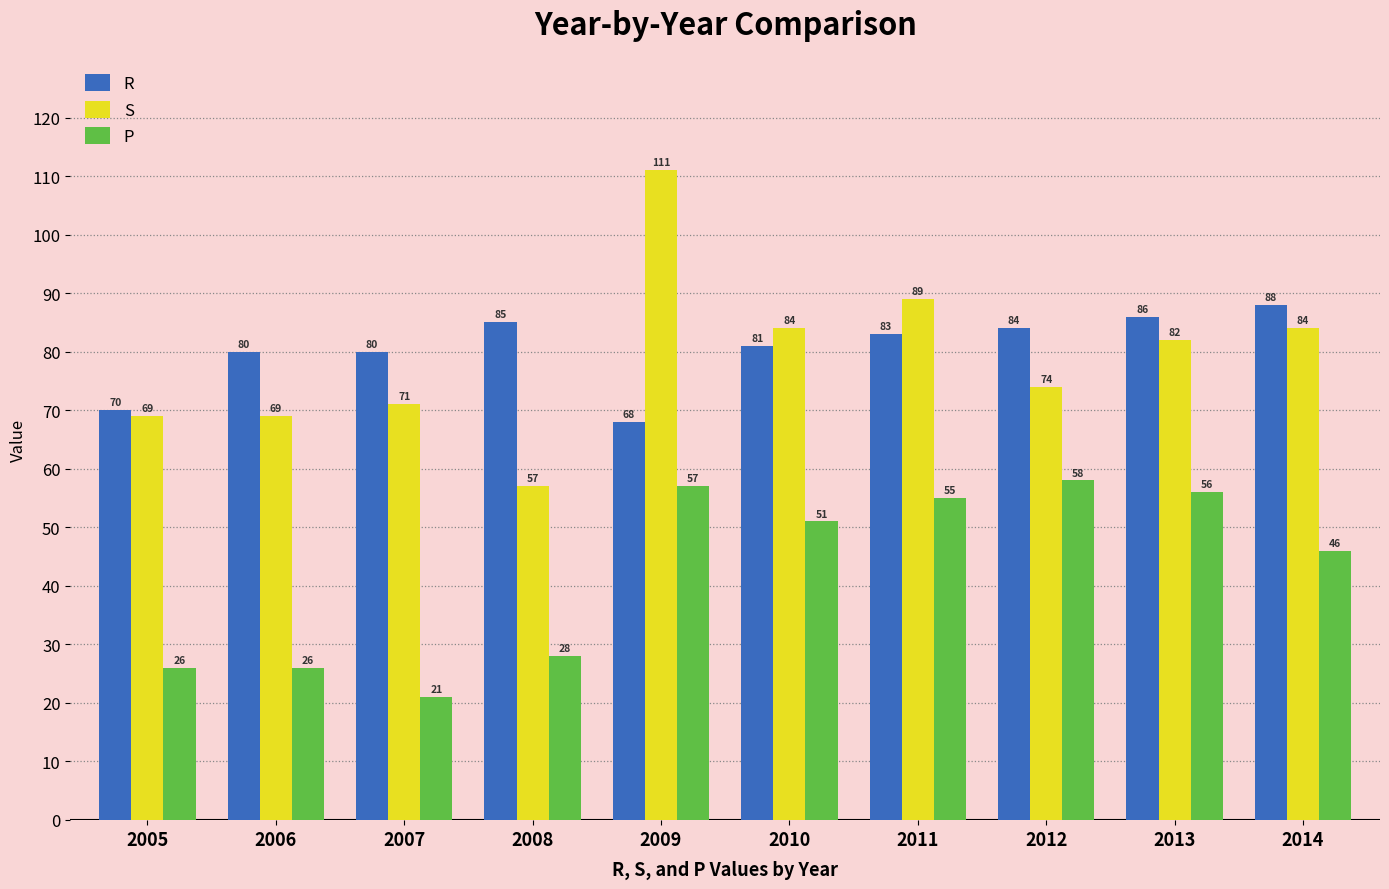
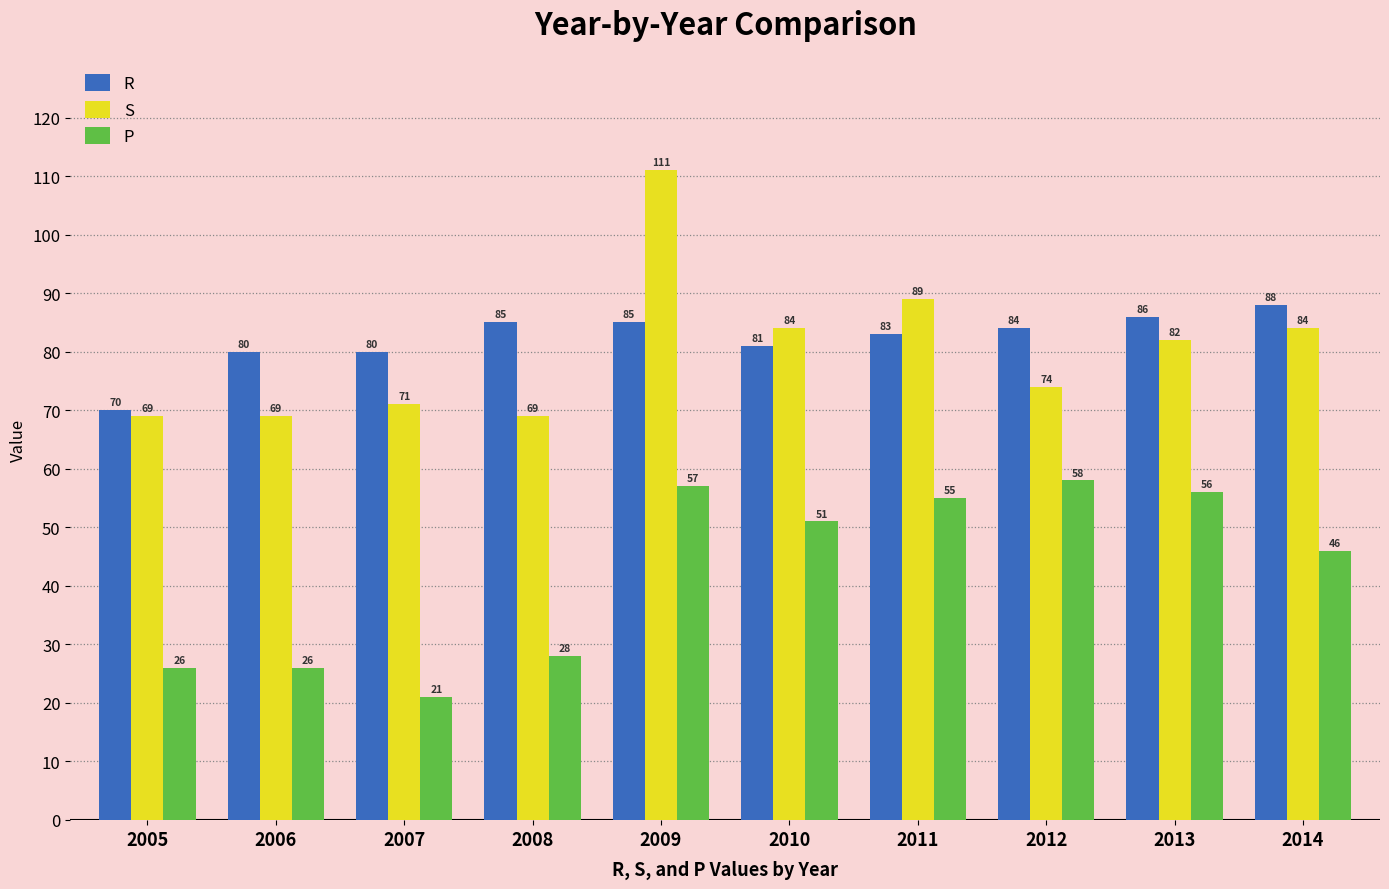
  {
    "R": {
      "2005": 70,
      "2006": 80,
      "2007": 80,
      "2008": 85,
-     "2009": 68,
+     "2009": 85,
      "2010": 81,
      "2011": 83,
      "2012": 84,
      "2013": 86,
      "2014": 88
    },
    "S": {
      "2005": 69,
      "2006": 69,
      "2007": 71,
-     "2008": 57,
+     "2008": 69,
      "2009": 111,
      "2010": 84,
      "2011": 89,
      "2012": 74,
      "2013": 82,
      "2014": 84
    },
    "P": {
      "2005": 26,
      "2006": 26,
      "2007": 21,
      "2008": 28,
      "2009": 57,
      "2010": 51,
      "2011": 55,
      "2012": 58,
      "2013": 56,
      "2014": 46
    }
  }
